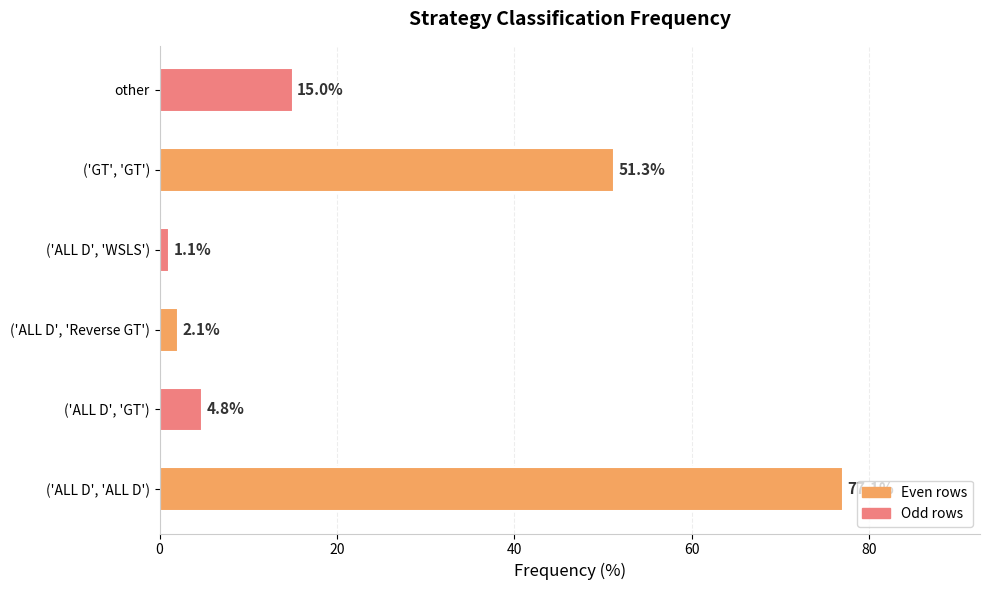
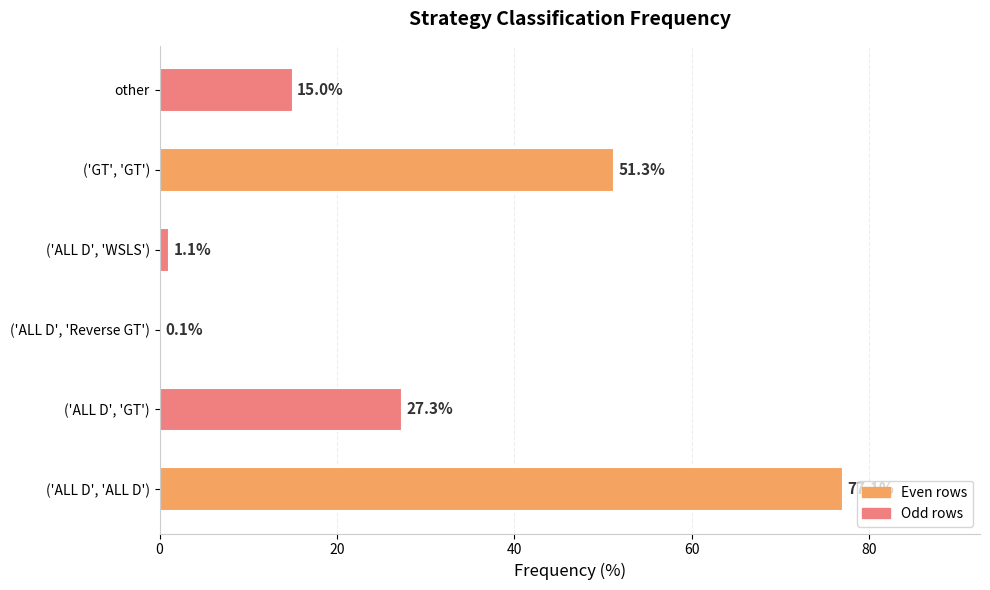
  {
    "other": "15.0%",
    "('GT', 'GT')": "51.3%",
    "('ALL D', 'WSLS')": "1.1%",
-   "('ALL D', 'Reverse GT')": "2.1%",
-   "('ALL D', 'GT')": "4.8%"
+   "('ALL D', 'Reverse GT')": "0.1%",
+   "('ALL D', 'GT')": "27.3%"
  }
